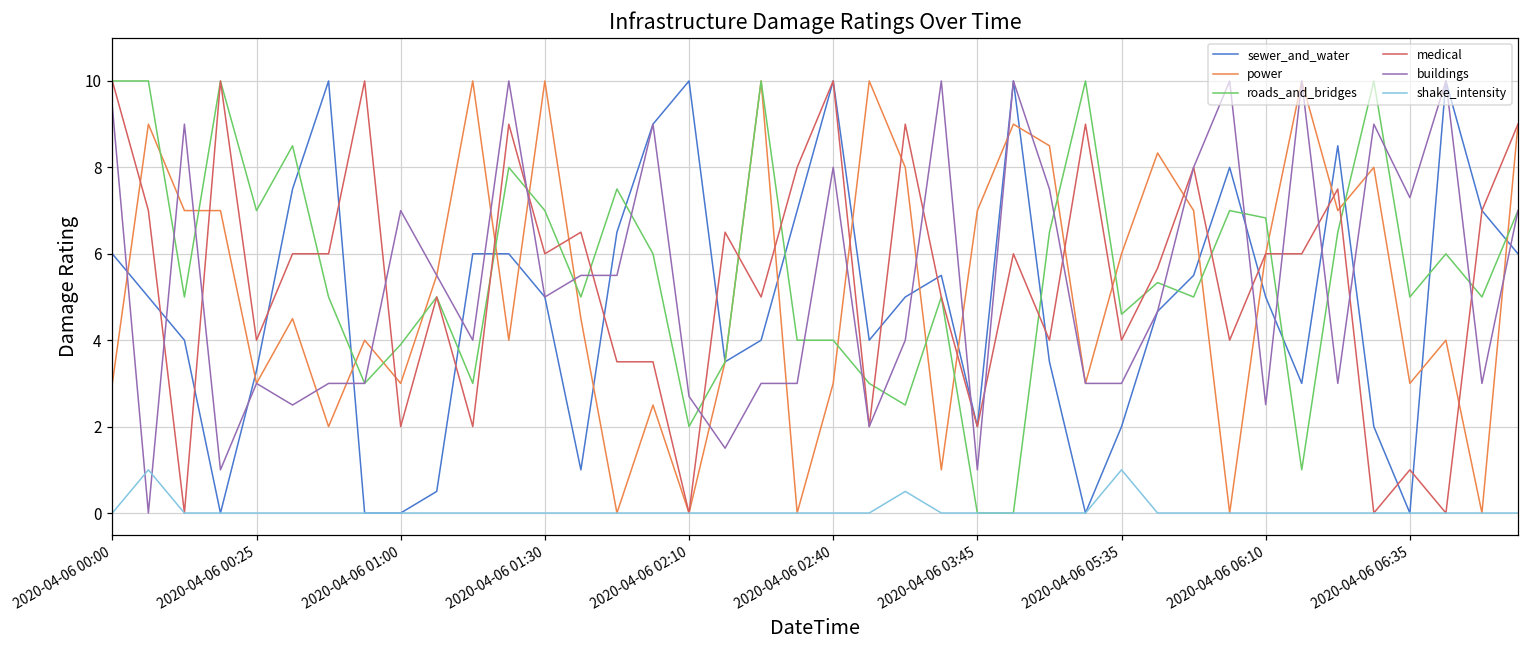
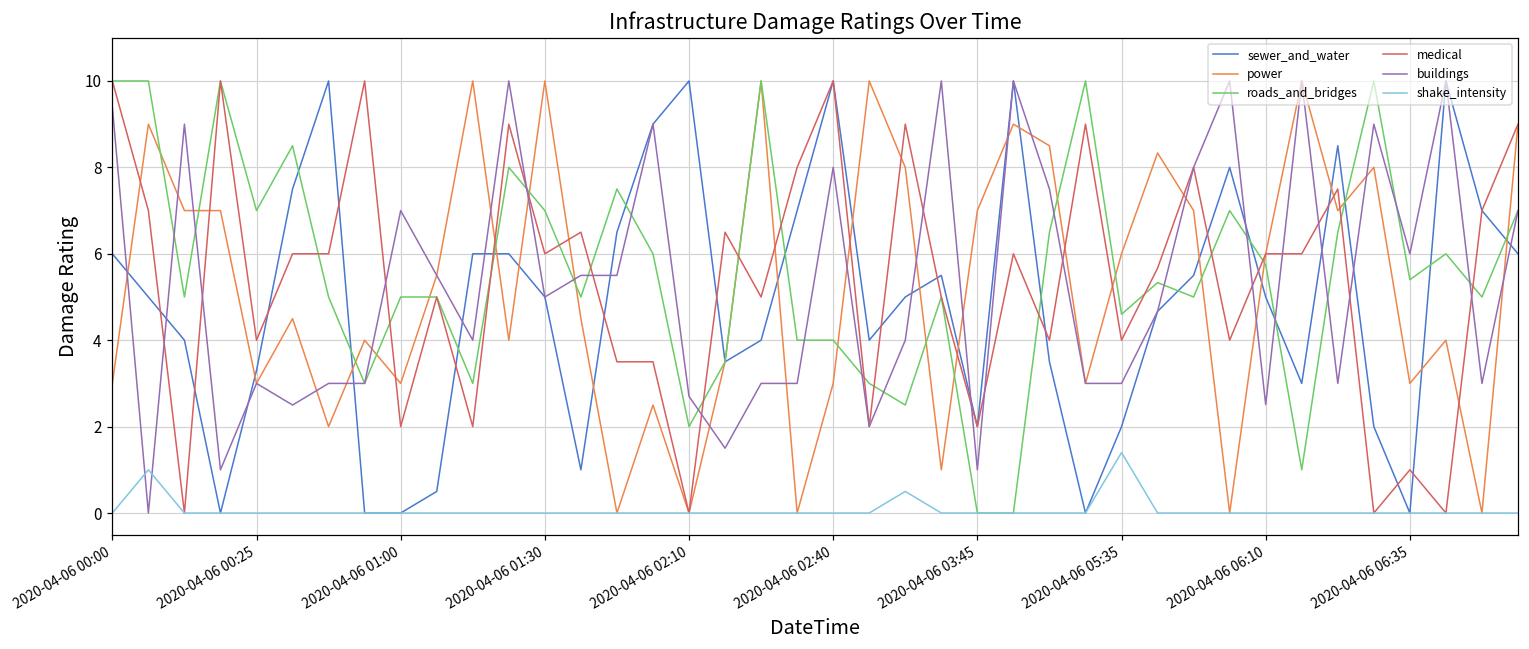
  {
    "sewer_and_water": {
      "2020-04-06 00:00": 6.0,
      "2020-04-06 00:25": 3.3,
      "2020-04-06 02:10": 10.0,
      "2020-04-06 05:35": 2.0,
      "2020-04-06 06:10": 5.0
    },
    "roads_and_bridges": {
      "2020-04-06 00:25": 7.0,
-     "2020-04-06 01:00": 3.9,
+     "2020-04-06 01:00": 5.0,
      "2020-04-06 01:30": 7.0,
      "2020-04-06 02:10": 2.0,
      "2020-04-06 02:40": 4.0,
      "2020-04-06 05:35": 4.6,
-     "2020-04-06 06:10": 6.8,
-     "2020-04-06 06:35": 5.0
+     "2020-04-06 06:10": 5.8,
+     "2020-04-06 06:35": 5.4
    },
    "buildings": {
      "2020-04-06 00:00": 9.4,
      "2020-04-06 01:00": 7.0,
      "2020-04-06 02:10": 2.7,
      "2020-04-06 02:40": 8.0,
      "2020-04-06 03:45": 1.0,
      "2020-04-06 05:35": 3.0,
      "2020-04-06 06:10": 2.5,
-     "2020-04-06 06:35": 7.3
+     "2020-04-06 06:35": 6.0
    },
    "shake_intensity": {
      "2020-04-06 00:00": 0.0,
      "2020-04-06 00:25": 0.0,
      "2020-04-06 01:30": 0.0,
      "2020-04-06 02:40": 0.0,
-     "2020-04-06 05:35": 1.0,
+     "2020-04-06 05:35": 1.4,
      "2020-04-06 06:10": 0.0
    }
  }
